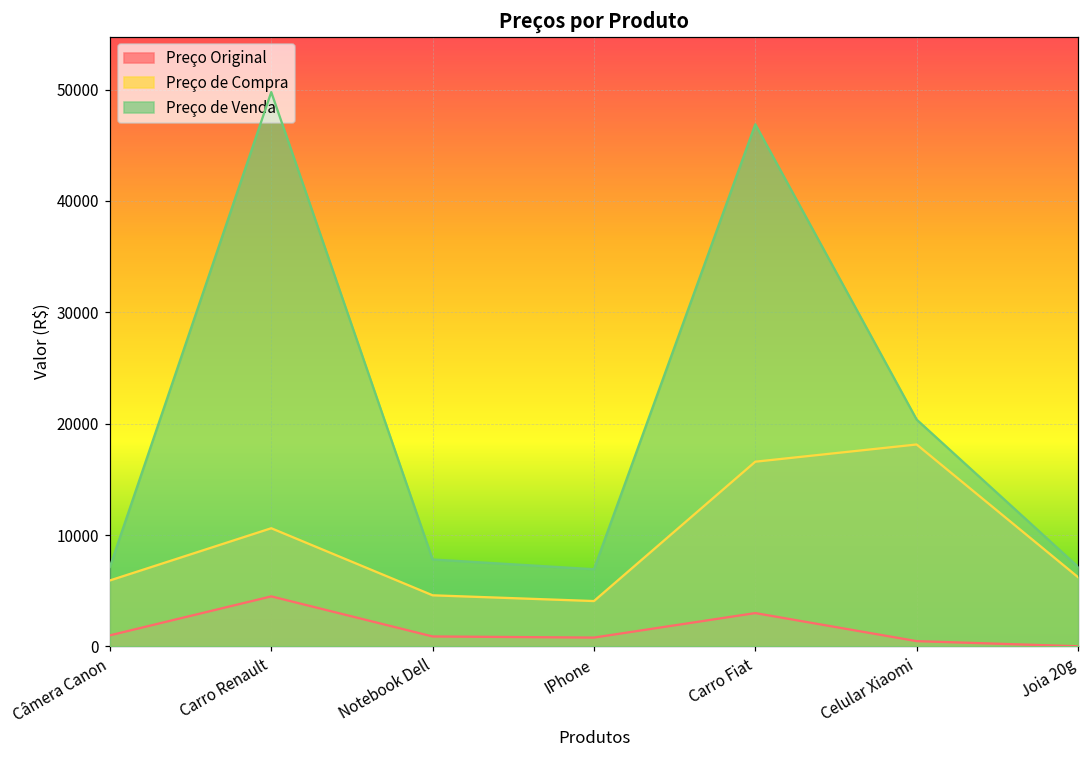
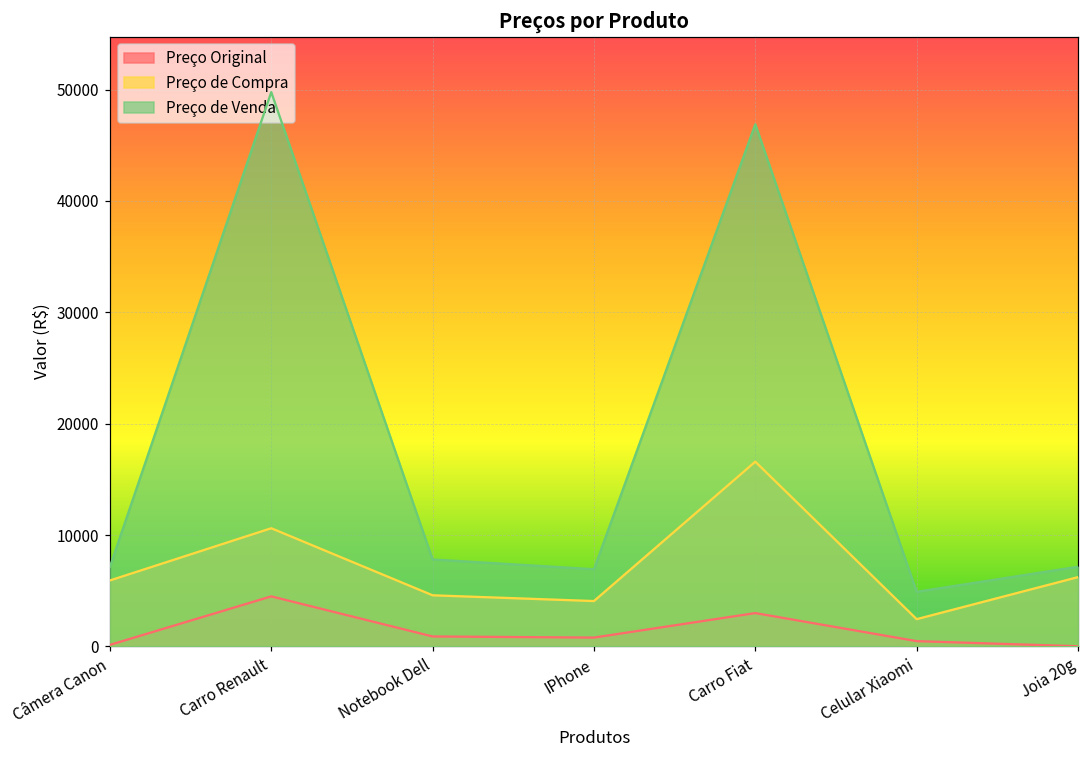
  {
    "Preço Original": {
-     "Câmera Canon": 1000,
+     "Câmera Canon": 100,
      "Carro Renault": 4500,
      "Notebook Dell": 900,
      "IPhone": 800,
      "Carro Fiat": 3000,
      "Celular Xiaomi": 500,
      "Joia 20g": 0
    },
    "Preço de Compra": {
      "Câmera Canon": 5900,
      "Carro Renault": 10600,
      "Notebook Dell": 4600,
      "IPhone": 4100,
      "Carro Fiat": 16600,
-     "Celular Xiaomi": 18100,
+     "Celular Xiaomi": 2500,
      "Joia 20g": 6200
    },
    "Preço de Venda": {
      "Câmera Canon": 7100,
      "Notebook Dell": 7800,
      "IPhone": 6900,
      "Carro Fiat": 46900,
-     "Celular Xiaomi": 20400,
+     "Celular Xiaomi": 4900,
      "Joia 20g": 7200
    }
  }
